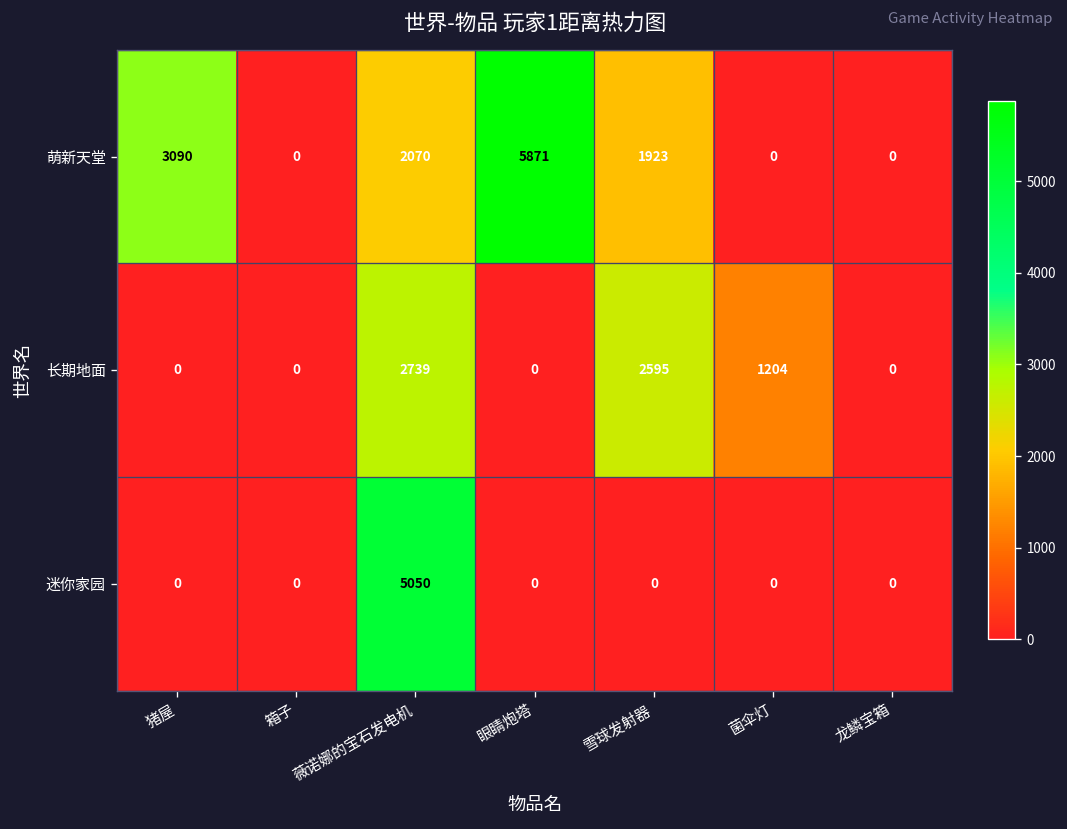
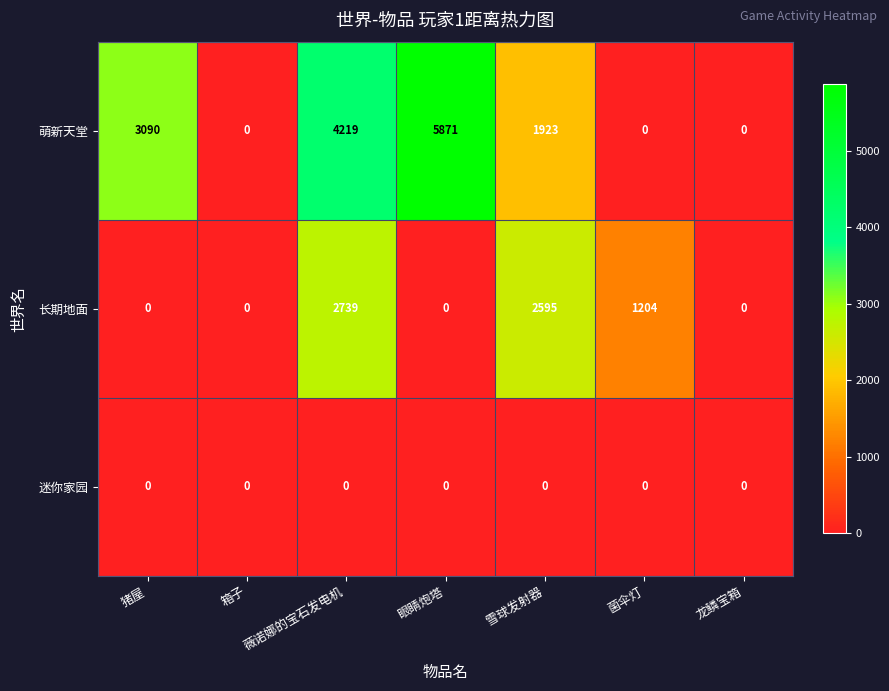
  {
    "萌新天堂": {
      "猪屋": 3090,
      "箱子": 0,
-     "薇诺娜的宝石发电机": 2070,
+     "薇诺娜的宝石发电机": 4219,
      "眼睛炮塔": 5871,
      "雪球发射器": 1923,
      "菌伞灯": 0,
      "龙鳞宝箱": 0
    },
    "长期地面": {
      "猪屋": 0,
      "箱子": 0,
      "薇诺娜的宝石发电机": 2739,
      "眼睛炮塔": 0,
      "雪球发射器": 2595,
      "菌伞灯": 1204,
      "龙鳞宝箱": 0
    },
    "迷你家园": {
      "猪屋": 0,
      "箱子": 0,
-     "薇诺娜的宝石发电机": 5050,
+     "薇诺娜的宝石发电机": 0,
      "眼睛炮塔": 0,
      "雪球发射器": 0,
      "菌伞灯": 0,
      "龙鳞宝箱": 0
    }
  }
